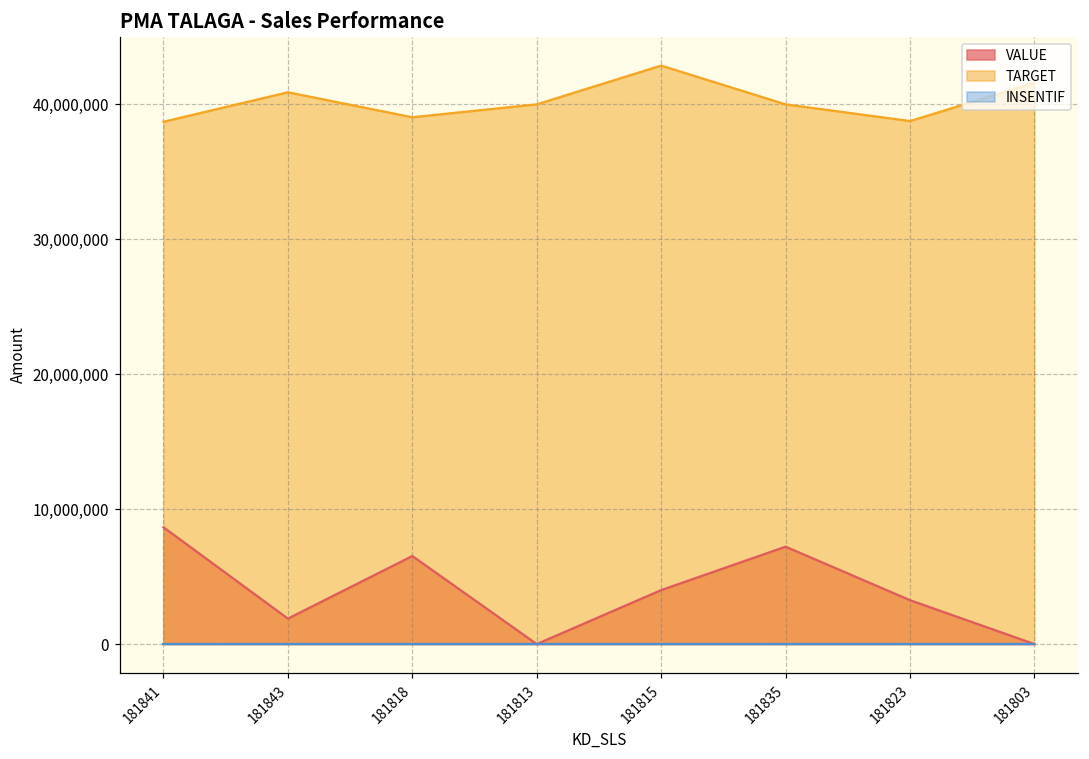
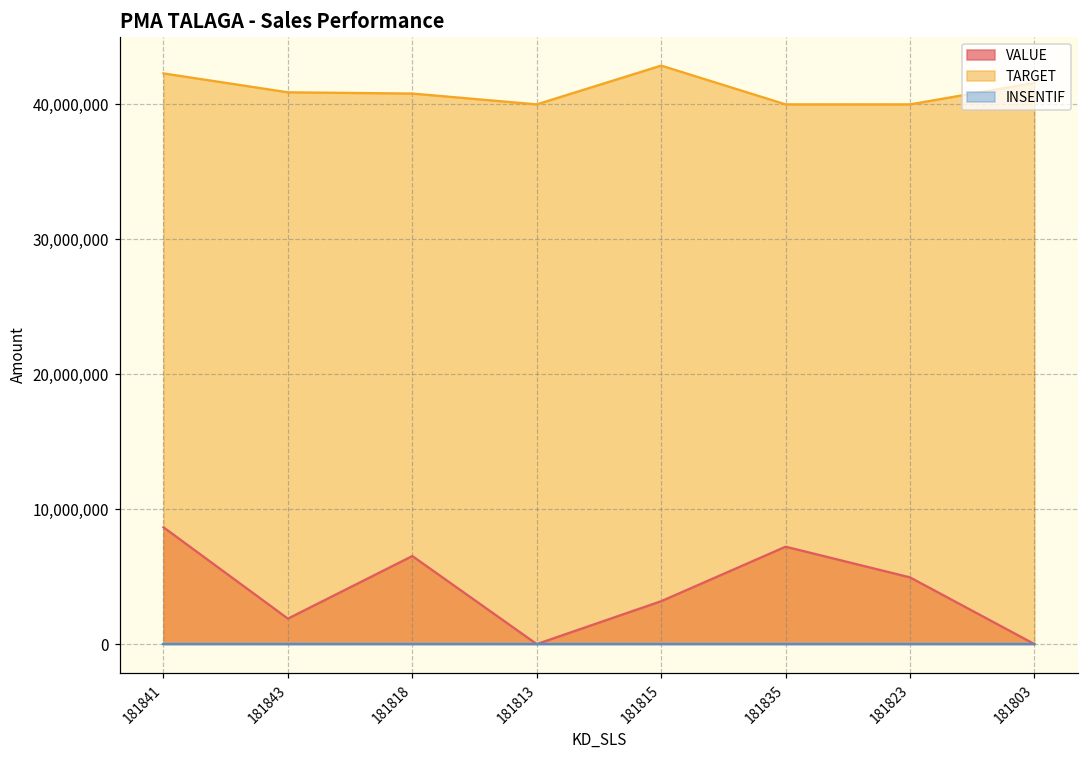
  {
    "VALUE": {
      "181841": "8,700,000",
      "181843": "1,900,000",
      "181818": "6,500,000",
-     "181815": "4,000,000",
+     "181815": "3,200,000",
      "181835": "7,200,000",
-     "181823": "3,300,000"
+     "181823": "4,900,000"
    },
    "TARGET": {
-     "181841": "38,700,000",
+     "181841": "42,300,000",
      "181843": "40,900,000",
-     "181818": "39,000,000",
+     "181818": "40,800,000",
      "181813": "40,000,000",
      "181815": "42,900,000",
      "181835": "40,000,000",
-     "181823": "38,800,000"
+     "181823": "40,000,000"
    },
    "INSENTIF": {
      "181841": "0",
      "181843": "0",
      "181818": "0",
      "181815": "0",
      "181835": "0",
      "181823": "0"
    }
  }
